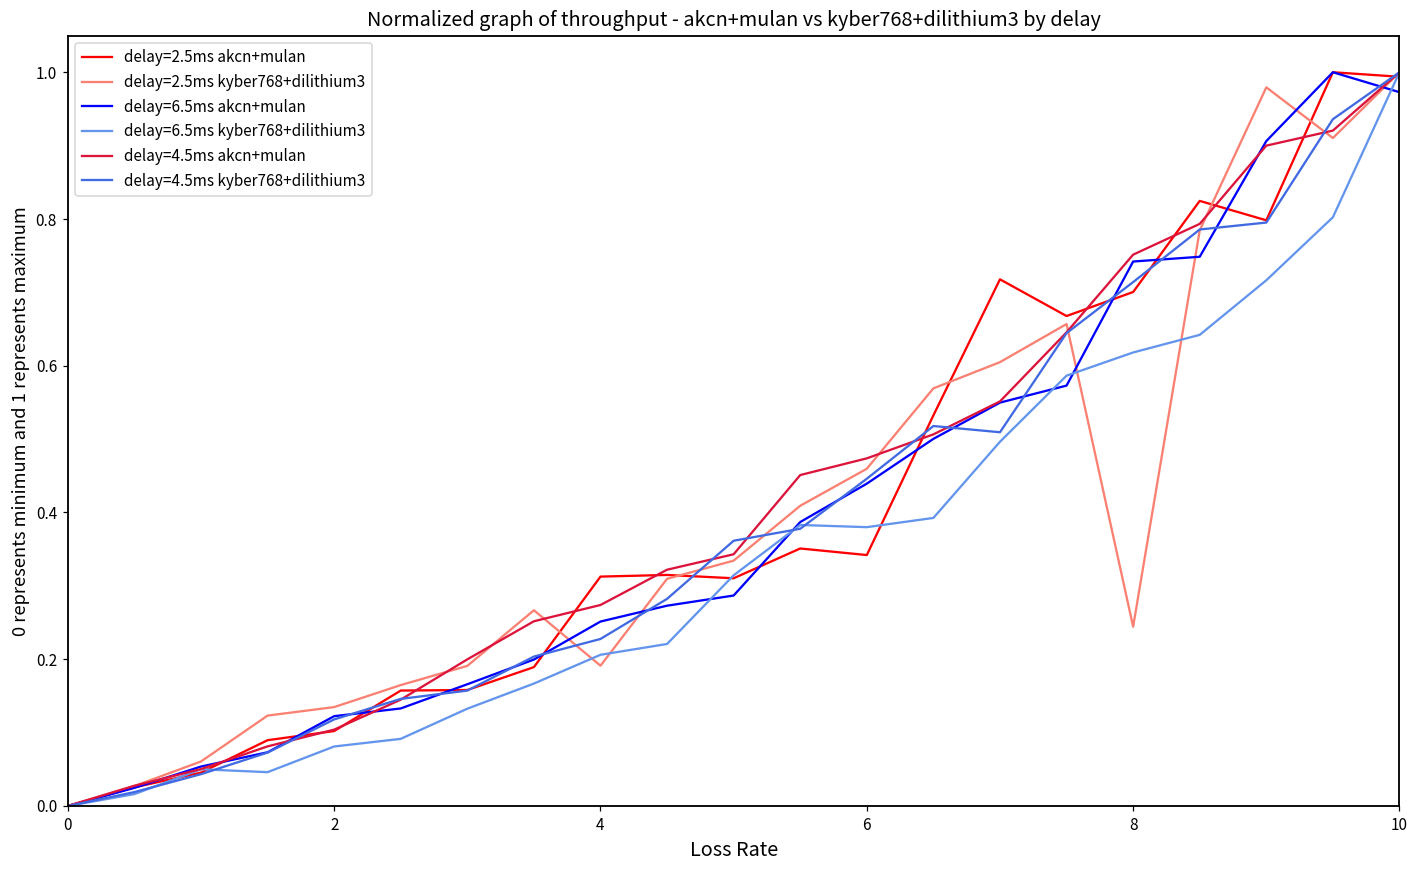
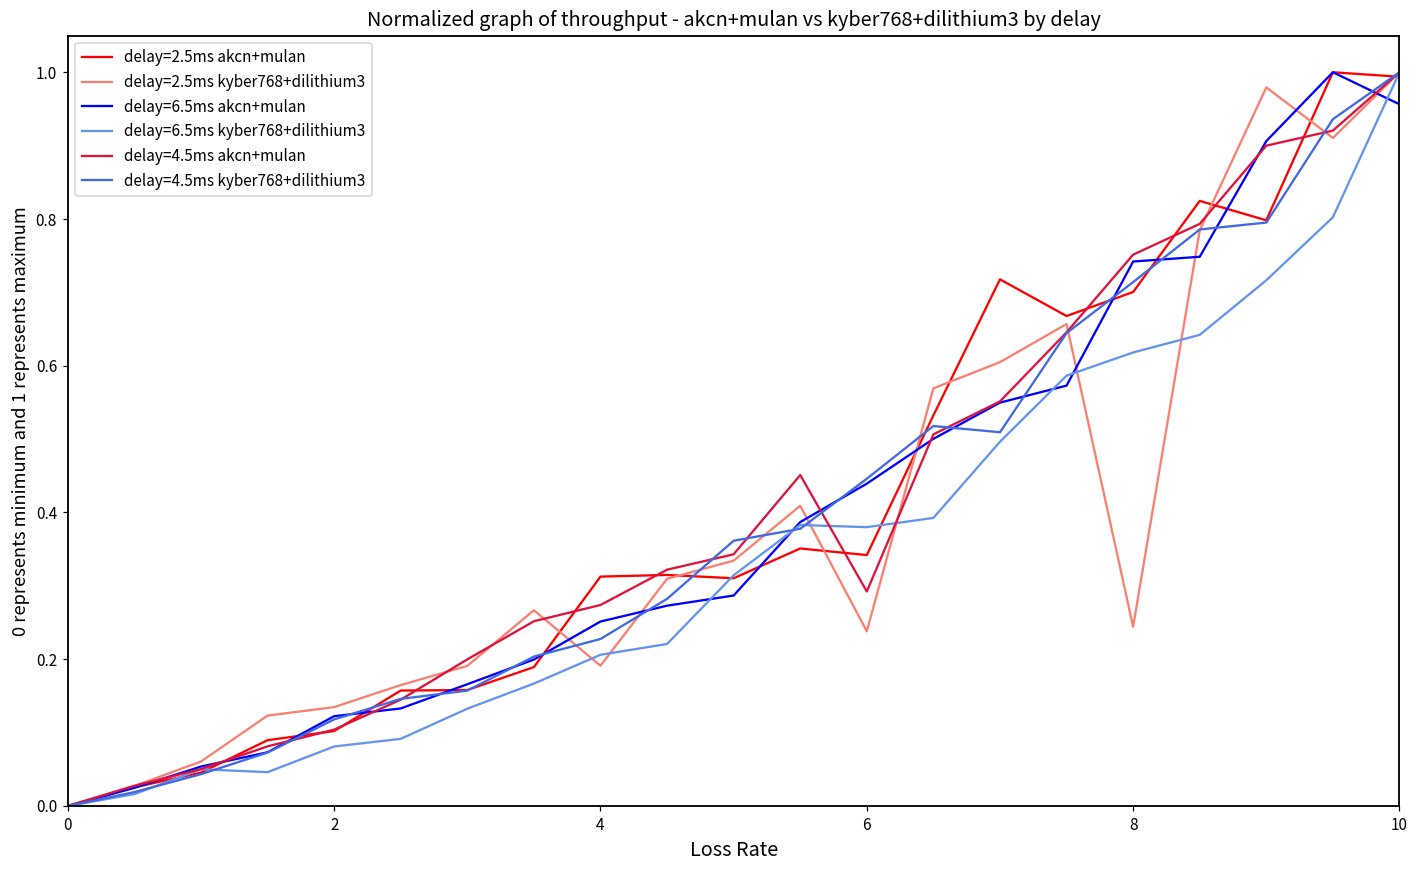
  {
    "delay=2.5ms akcn+mulan": {
      "4": 0.31,
      "6": 0.34,
      "8": 0.70,
      "10": 0.99
    },
    "delay=2.5ms kyber768+dilithium3": {
      "2": 0.13,
      "4": 0.19,
-     "6": 0.46,
+     "6": 0.24,
      "8": 0.24
    },
    "delay=6.5ms akcn+mulan": {
      "2": 0.12,
      "4": 0.25,
      "6": 0.44,
      "8": 0.74,
-     "10": 0.97
+     "10": 0.96
    },
    "delay=4.5ms akcn+mulan": {
      "4": 0.27,
-     "6": 0.47,
+     "6": 0.29,
      "8": 0.75
    }
  }
